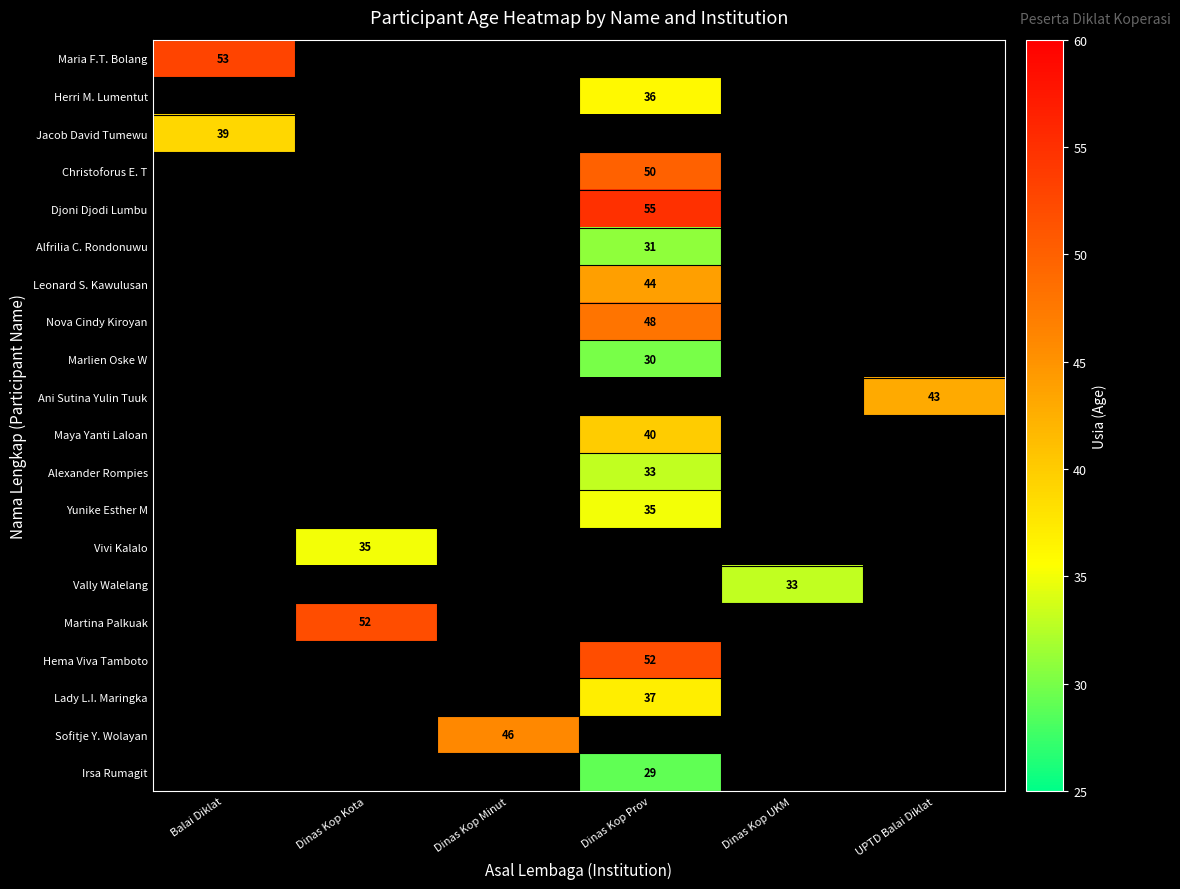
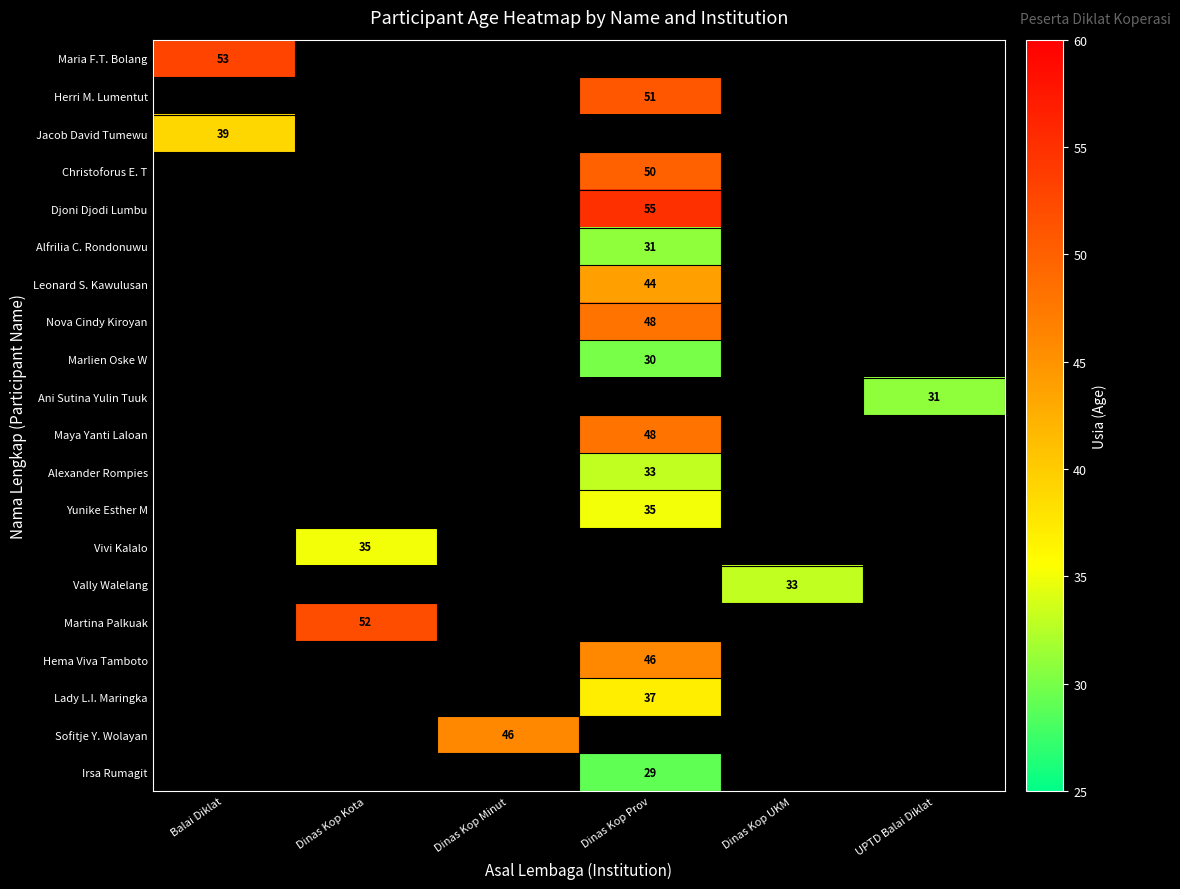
  {
    "Maria F.T. Bolang": {
      "Balai Diklat": 53
    },
    "Herri M. Lumentut": {
-     "Dinas Kop Prov": 36
+     "Dinas Kop Prov": 51
    },
    "Jacob David Tumewu": {
      "Balai Diklat": 39
    },
    "Christoforus E. T": {
      "Dinas Kop Prov": 50
    },
    "Djoni Djodi Lumbu": {
      "Dinas Kop Prov": 55
    },
    "Alfrilia C. Rondonuwu": {
      "Dinas Kop Prov": 31
    },
    "Leonard S. Kawulusan": {
      "Dinas Kop Prov": 44
    },
    "Nova Cindy Kiroyan": {
      "Dinas Kop Prov": 48
    },
    "Marlien Oske W": {
      "Dinas Kop Prov": 30
    },
    "Ani Sutina Yulin Tuuk": {
-     "UPTD Balai Diklat": 43
+     "UPTD Balai Diklat": 31
    },
    "Maya Yanti Laloan": {
-     "Dinas Kop Prov": 40
+     "Dinas Kop Prov": 48
    },
    "Alexander Rompies": {
      "Dinas Kop Prov": 33
    },
    "Yunike Esther M": {
      "Dinas Kop Prov": 35
    },
    "Vivi Kalalo": {
      "Dinas Kop Kota": 35
    },
    "Vally Walelang": {
      "Dinas Kop UKM": 33
    },
    "Martina Palkuak": {
      "Dinas Kop Kota": 52
    },
    "Hema Viva Tamboto": {
-     "Dinas Kop Prov": 52
+     "Dinas Kop Prov": 46
    },
    "Lady L.I. Maringka": {
      "Dinas Kop Prov": 37
    },
    "Sofitje Y. Wolayan": {
      "Dinas Kop Minut": 46
    },
    "Irsa Rumagit": {
      "Dinas Kop Prov": 29
    }
  }
